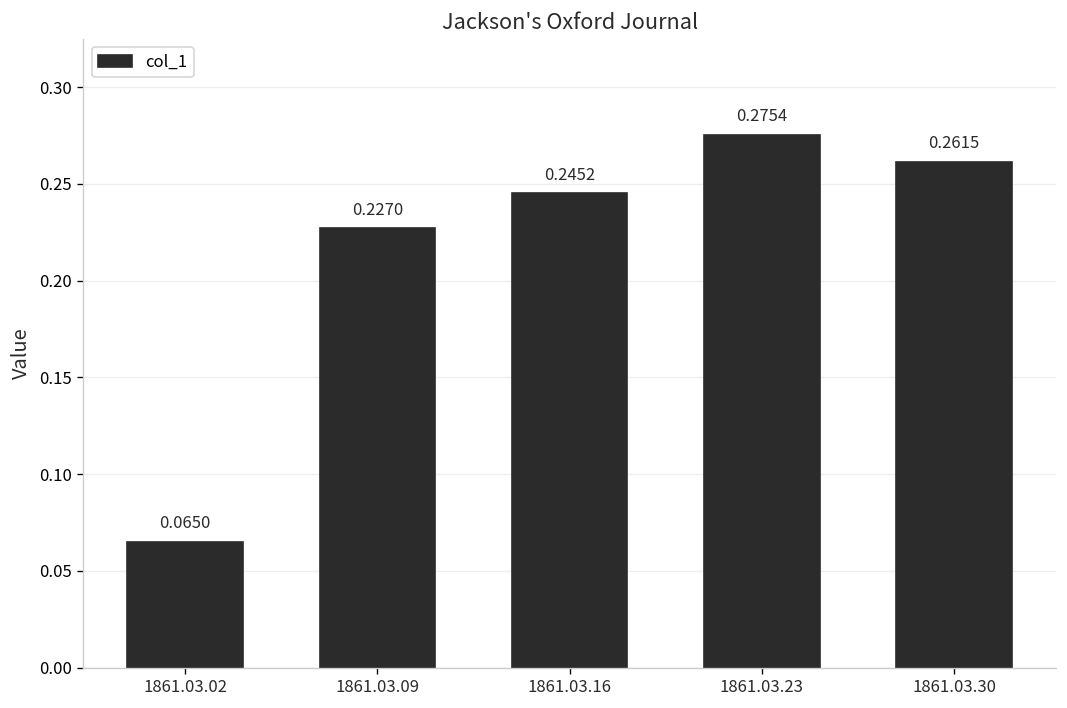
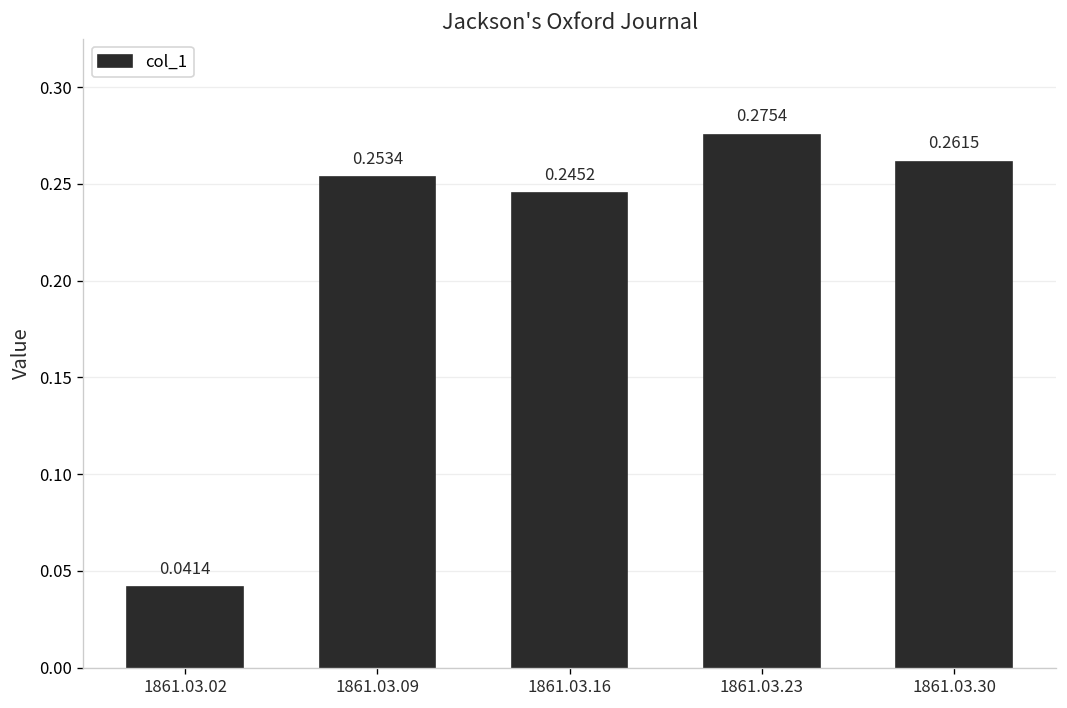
  {
-   "1861.03.02": 0.0650,
-   "1861.03.09": 0.2270,
+   "1861.03.02": 0.0414,
+   "1861.03.09": 0.2534,
    "1861.03.16": 0.2452,
    "1861.03.23": 0.2754,
    "1861.03.30": 0.2615
  }
